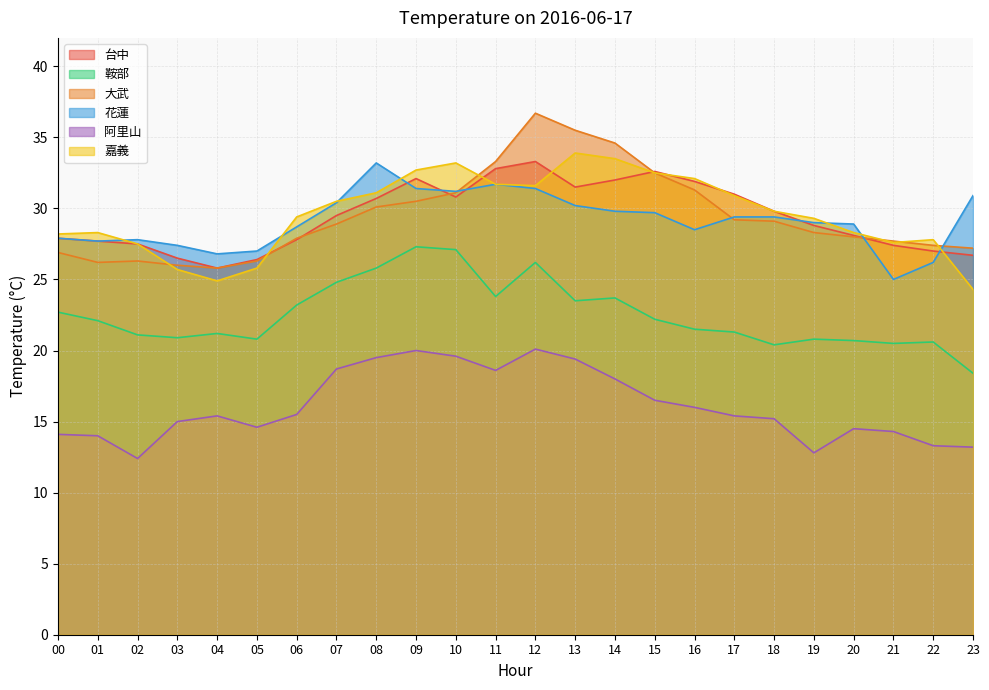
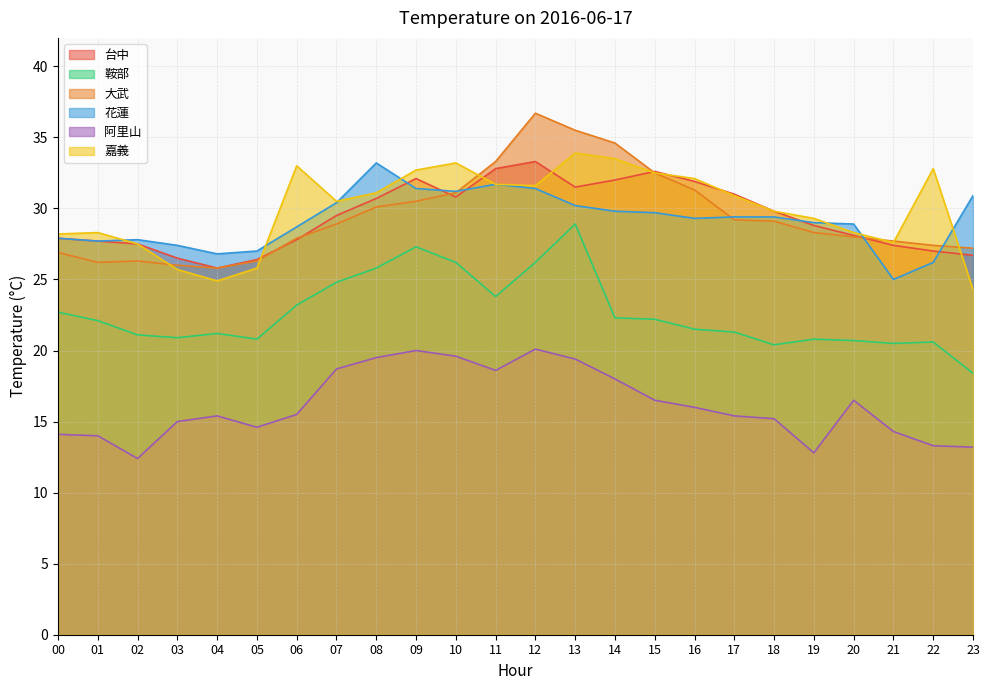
  {
    "鞍部": {
      "00": 22.7,
      "01": 22.1,
      "02": 21.1,
      "03": 20.9,
      "04": 21.2,
      "05": 20.8,
      "06": 23.2,
      "07": 24.8,
      "08": 25.8,
      "09": 27.3,
-     "10": 27.1,
+     "10": 26.2,
      "11": 23.8,
      "12": 26.2,
-     "13": 23.5,
-     "14": 23.7,
+     "13": 28.9,
+     "14": 22.3,
      "15": 22.2,
      "16": 21.5,
      "17": 21.3,
      "18": 20.4,
      "19": 20.8,
      "20": 20.7,
      "21": 20.5,
      "22": 20.6,
      "23": 18.4
    },
    "花蓮": {
      "02": 27.8,
      "03": 27.4,
      "04": 26.8,
      "05": 27.0,
      "06": 28.7,
      "08": 33.2,
      "09": 31.4,
      "12": 31.4,
      "13": 30.2,
      "14": 29.8,
      "15": 29.7,
-     "16": 28.5,
+     "16": 29.3,
      "17": 29.4,
      "18": 29.4,
      "19": 29.0,
      "20": 28.9,
      "21": 25.0,
      "22": 26.2,
      "23": 30.9
    },
    "阿里山": {
      "00": 14.1,
      "01": 14.0,
      "02": 12.4,
      "03": 15.0,
      "04": 15.4,
      "05": 14.6,
      "06": 15.5,
      "07": 18.7,
      "08": 19.5,
      "09": 20.0,
      "10": 19.6,
      "11": 18.6,
      "12": 20.1,
      "13": 19.4,
      "14": 18.0,
      "15": 16.5,
      "16": 16.0,
      "17": 15.4,
      "18": 15.2,
      "19": 12.8,
-     "20": 14.5,
+     "20": 16.5,
      "21": 14.3,
      "22": 13.3,
      "23": 13.2
    },
    "嘉義": {
      "00": 28.2,
      "01": 28.3,
      "03": 25.7,
      "04": 24.9,
      "05": 25.8,
-     "06": 29.4,
+     "06": 33.0,
      "08": 31.1,
      "09": 32.7,
      "10": 33.2,
      "12": 31.6,
      "13": 33.9,
      "14": 33.5,
      "16": 32.1,
      "19": 29.3,
      "20": 28.3,
-     "22": 27.8,
+     "22": 32.8,
      "23": 24.3
    }
  }
